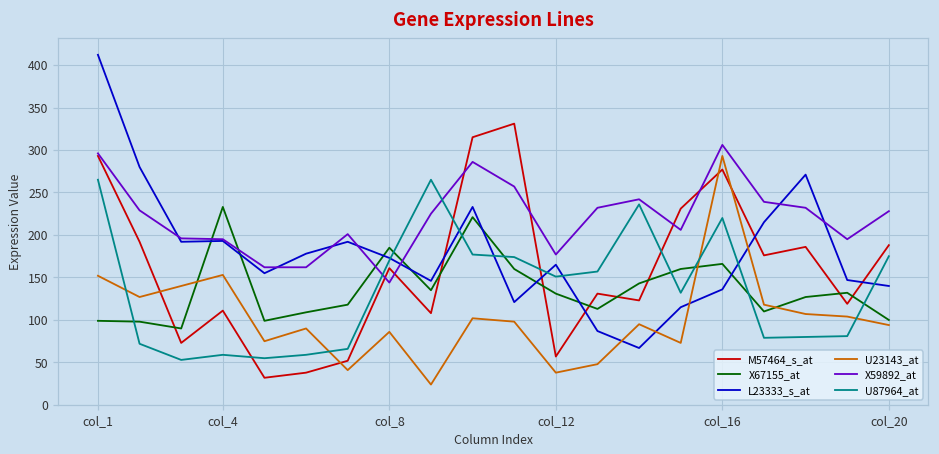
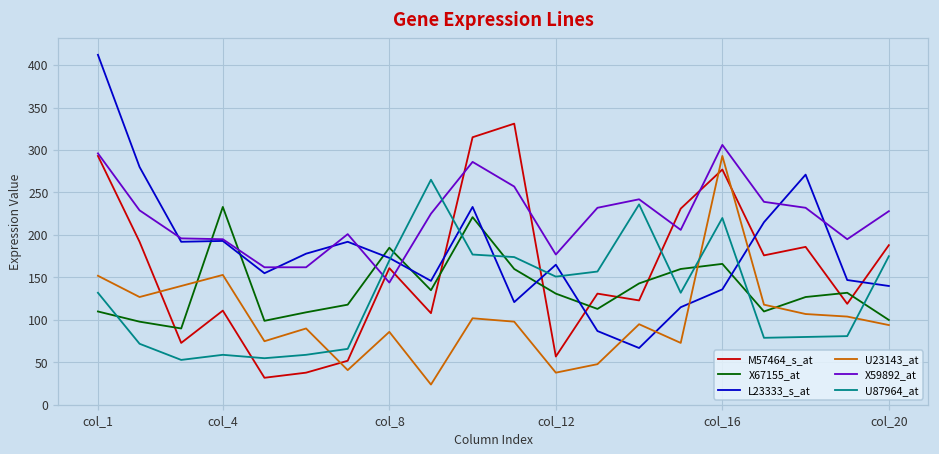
  {
    "M57464_s_at": {
      "col_4": 110,
      "col_8": 160,
      "col_12": 60,
      "col_16": 280,
      "col_20": 190
    },
    "X67155_at": {
-     "col_1": 100,
+     "col_1": 110,
      "col_4": 230,
      "col_8": 190,
      "col_12": 130,
      "col_16": 170,
      "col_20": 100
    },
    "L23333_s_at": {
      "col_1": 410,
      "col_12": 170,
      "col_16": 140,
      "col_20": 140
    },
    "U23143_at": {
      "col_1": 150,
      "col_4": 150,
      "col_8": 90,
      "col_12": 40,
      "col_16": 290,
      "col_20": 90
    },
    "X59892_at": {
      "col_8": 140,
      "col_12": 180,
      "col_16": 310,
      "col_20": 230
    },
    "U87964_at": {
-     "col_1": 270,
+     "col_1": 130,
      "col_4": 60,
      "col_12": 150,
      "col_16": 220,
      "col_20": 180
    }
  }
